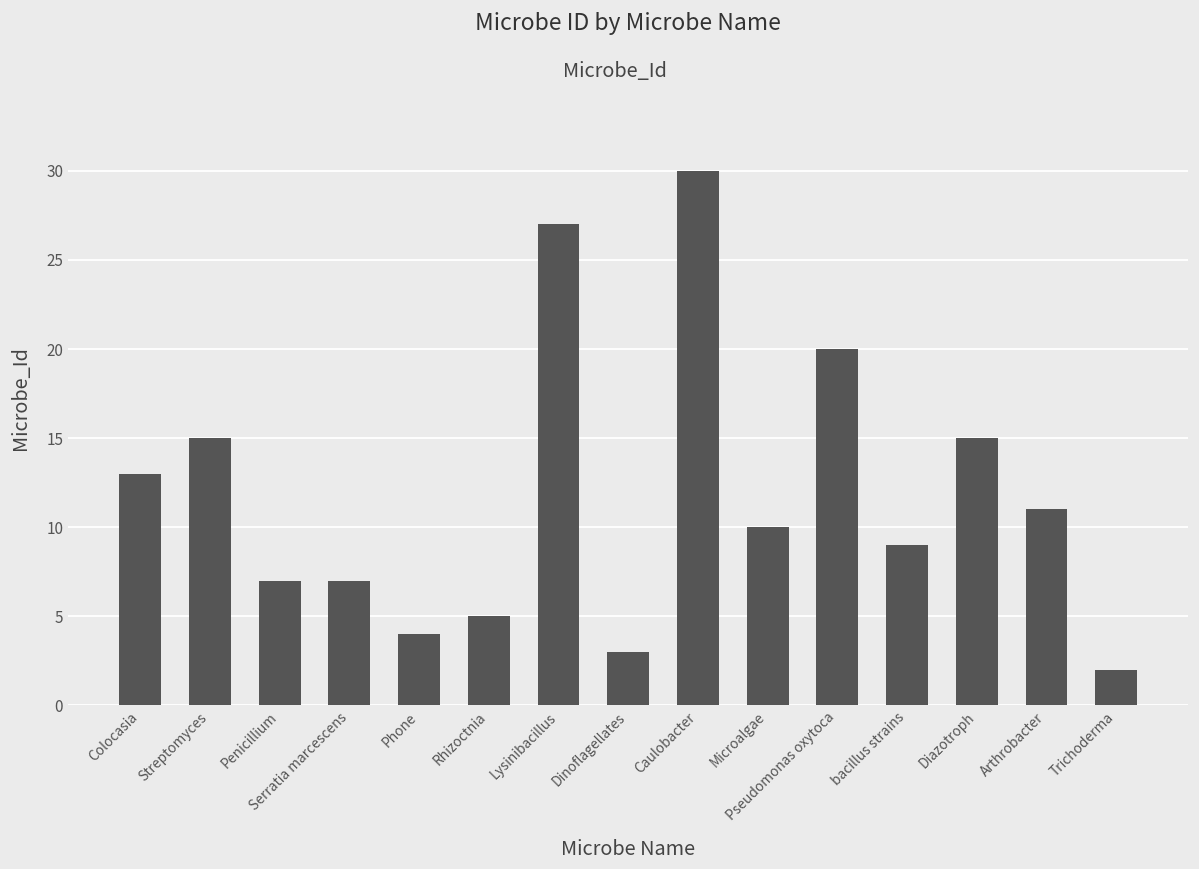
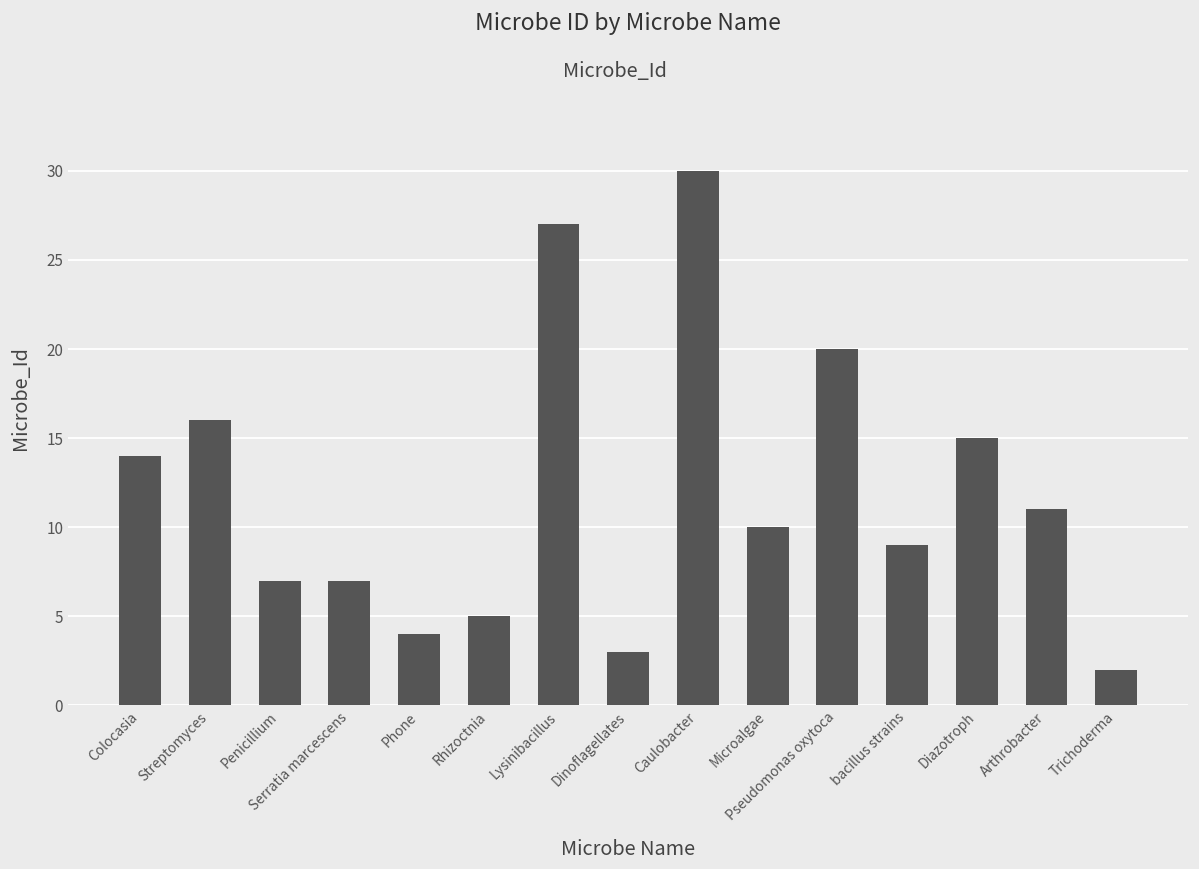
  {
-   "Colocasia": 13,
-   "Streptomyces": 15,
+   "Colocasia": 14,
+   "Streptomyces": 16,
    "Penicillium": 7,
    "Serratia marcescens": 7,
    "Phone": 4,
    "Rhizoctnia": 5,
    "Lysinibacillus": 27,
    "Dinoflagellates": 3,
    "Caulobacter": 30,
    "Microalgae": 10,
    "Pseudomonas oxytoca": 20,
    "bacillus strains": 9,
    "Diazotroph": 15,
    "Arthrobacter": 11,
    "Trichoderma": 2
  }
